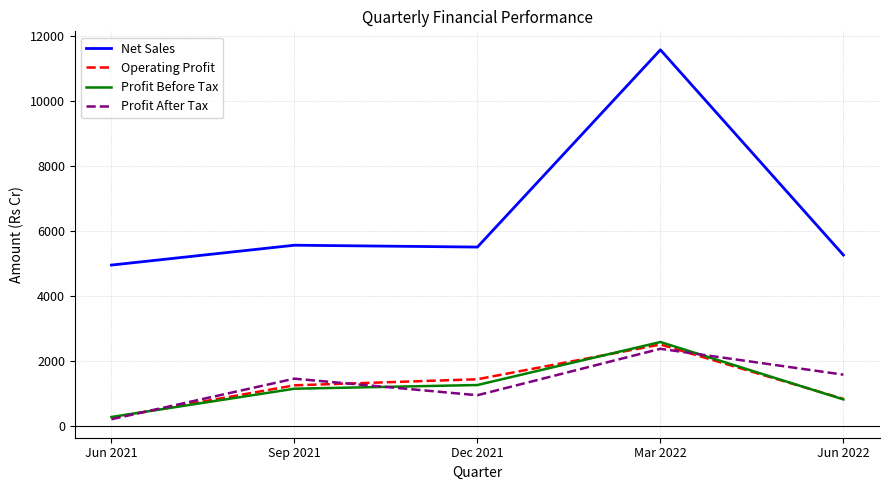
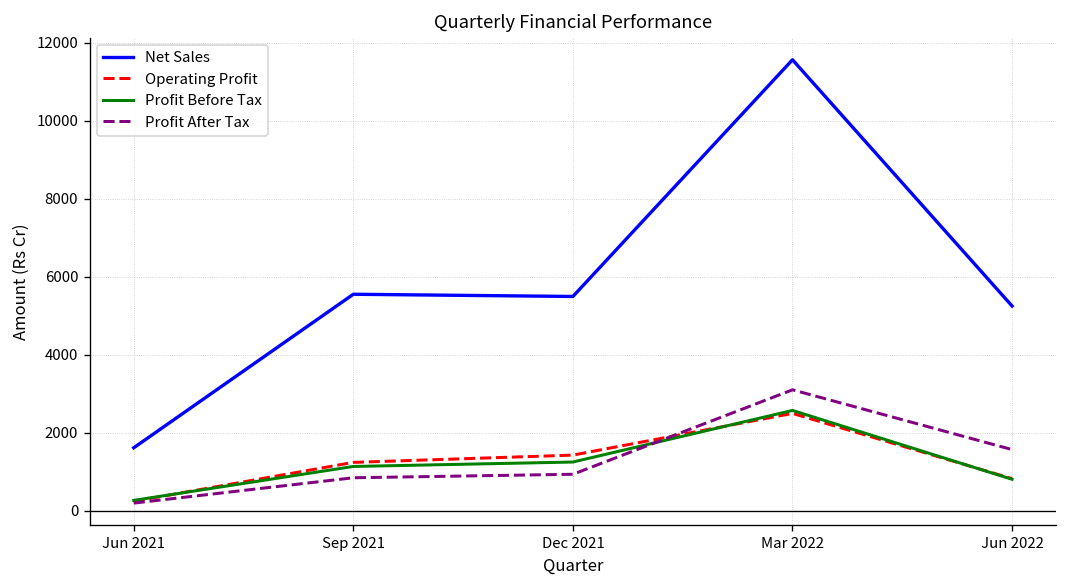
  {
    "Net Sales": {
-     "Jun 2021": 4900,
+     "Jun 2021": 1600,
      "Sep 2021": 5600,
      "Dec 2021": 5500,
      "Mar 2022": 11600,
      "Jun 2022": 5200
    },
    "Operating Profit": {
      "Sep 2021": 1200,
      "Dec 2021": 1400
    },
    "Profit Before Tax": {
      "Sep 2021": 1100,
      "Dec 2021": 1300
    },
    "Profit After Tax": {
-     "Sep 2021": 1400,
+     "Sep 2021": 800,
      "Dec 2021": 900,
-     "Mar 2022": 2400,
+     "Mar 2022": 3100,
      "Jun 2022": 1600
    }
  }
